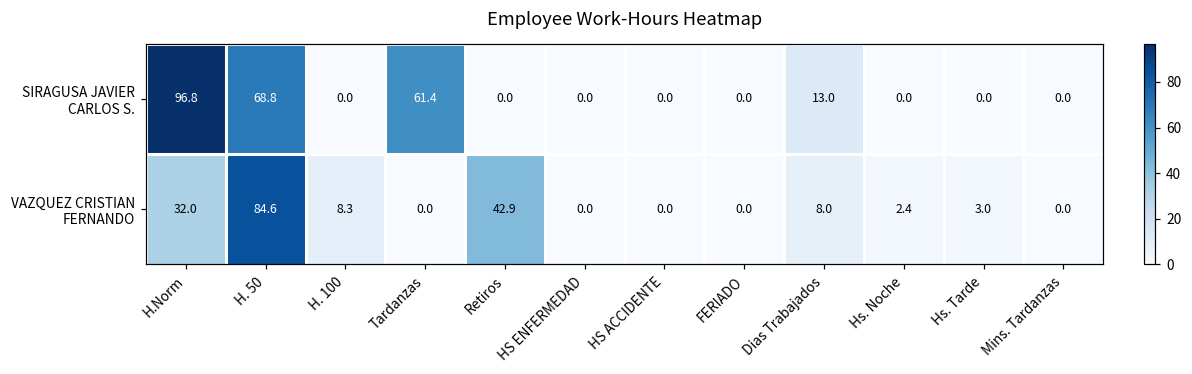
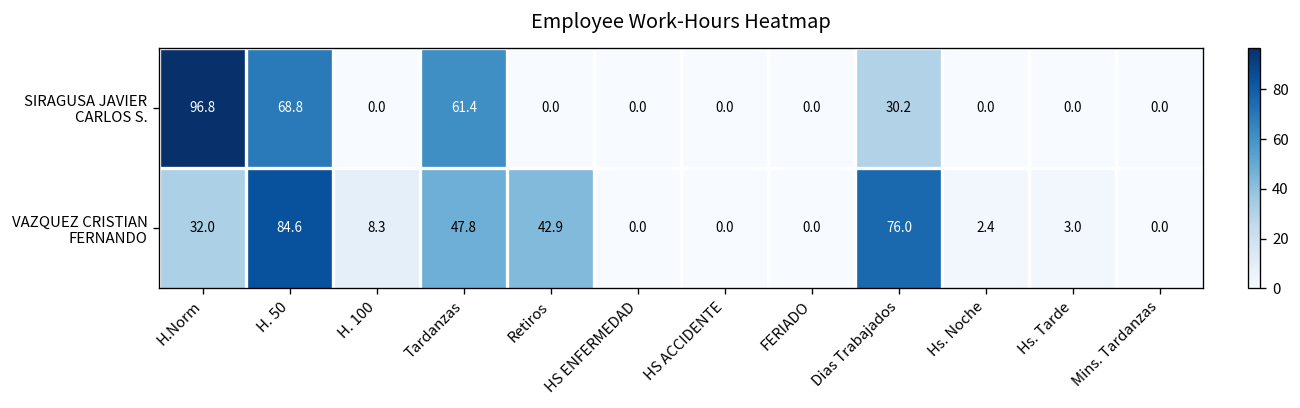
  {
    "SIRAGUSA JAVIER CARLOS S.": {
      "H.Norm": 96.8,
      "H. 50": 68.8,
      "H. 100": 0.0,
      "Tardanzas": 61.4,
      "Retiros": 0.0,
      "HS ENFERMEDAD": 0.0,
      "HS ACCIDENTE": 0.0,
      "FERIADO": 0.0,
-     "Dias Trabajados": 13.0,
+     "Dias Trabajados": 30.2,
      "Hs. Noche": 0.0,
      "Hs. Tarde": 0.0,
      "Mins. Tardanzas": 0.0
    },
    "VAZQUEZ CRISTIAN FERNANDO": {
      "H.Norm": 32.0,
      "H. 50": 84.6,
      "H. 100": 8.3,
-     "Tardanzas": 0.0,
+     "Tardanzas": 47.8,
      "Retiros": 42.9,
      "HS ENFERMEDAD": 0.0,
      "HS ACCIDENTE": 0.0,
      "FERIADO": 0.0,
-     "Dias Trabajados": 8.0,
+     "Dias Trabajados": 76.0,
      "Hs. Noche": 2.4,
      "Hs. Tarde": 3.0,
      "Mins. Tardanzas": 0.0
    }
  }
